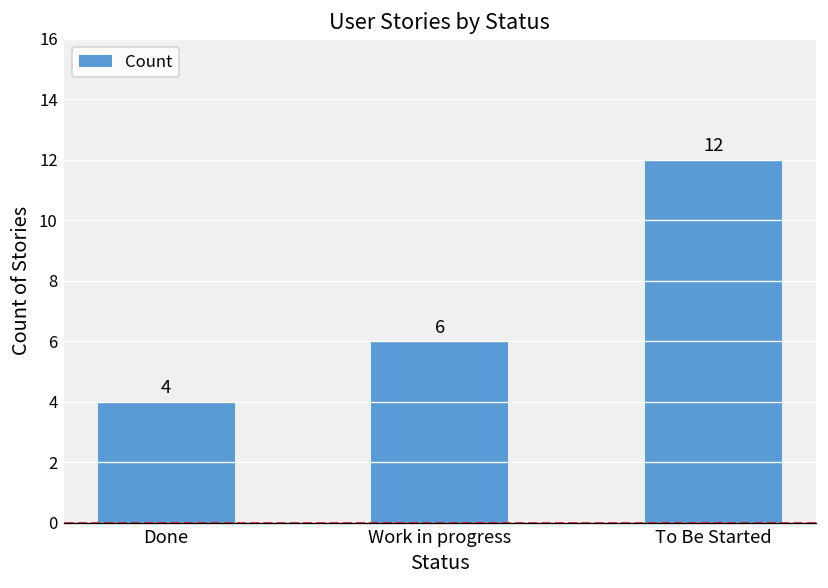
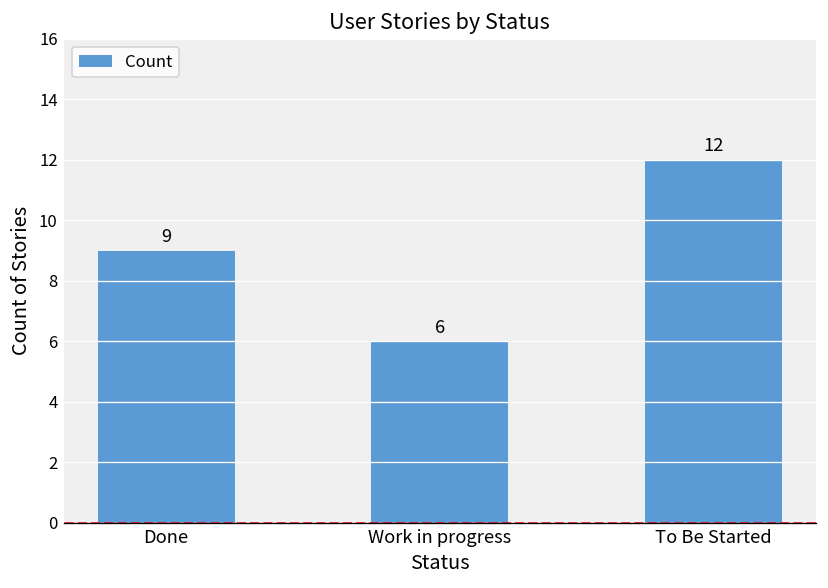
  {
-   "Done": 4,
+   "Done": 9,
    "Work in progress": 6,
    "To Be Started": 12
  }
